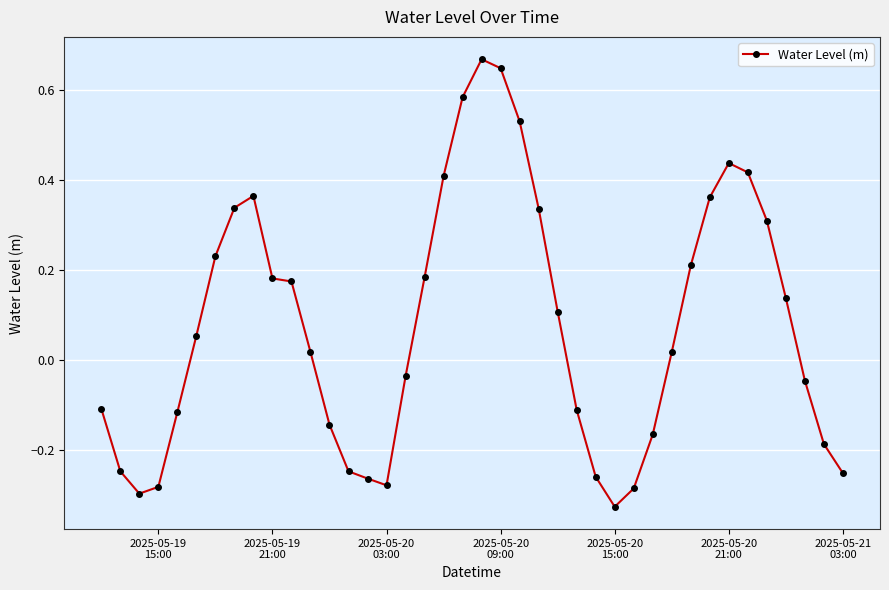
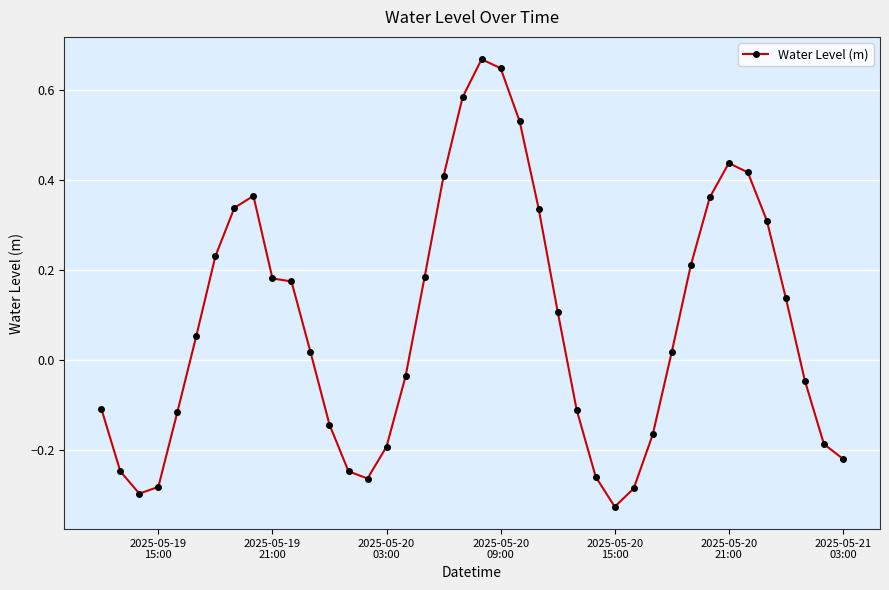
  {
    "2025-05-19 15:00": -0.28,
    "2025-05-19 21:00": 0.18,
-   "2025-05-20 03:00": -0.28,
+   "2025-05-20 03:00": -0.19,
    "2025-05-20 09:00": 0.65,
    "2025-05-20 15:00": -0.32,
    "2025-05-20 21:00": 0.44,
-   "2025-05-21 03:00": -0.25
+   "2025-05-21 03:00": -0.22
  }
